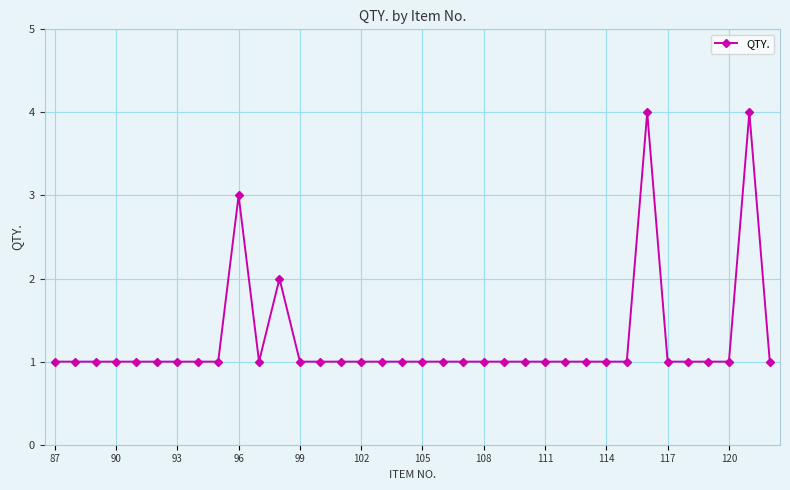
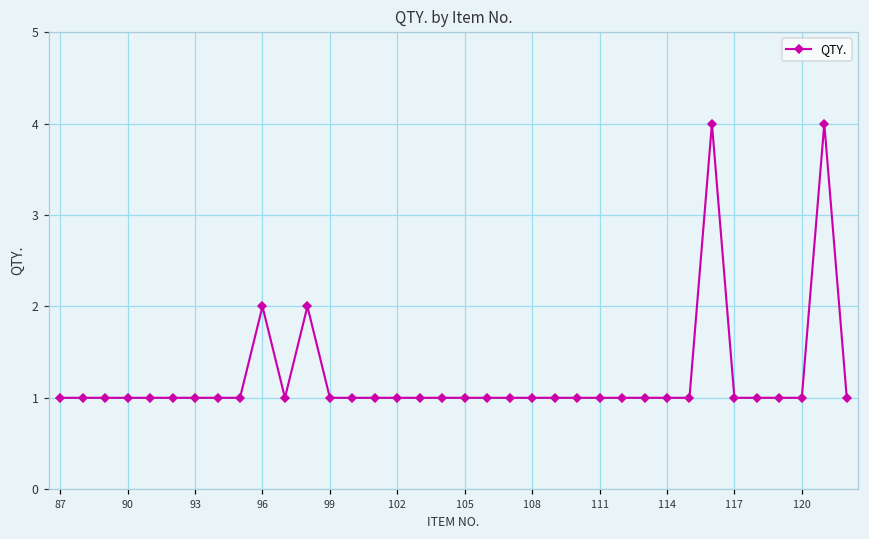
  {
    "87": 1,
    "90": 1,
    "93": 1,
-   "96": 3,
+   "96": 2,
    "99": 1,
    "102": 1,
    "105": 1,
    "108": 1,
    "111": 1,
    "114": 1,
    "117": 1,
    "120": 1
  }
